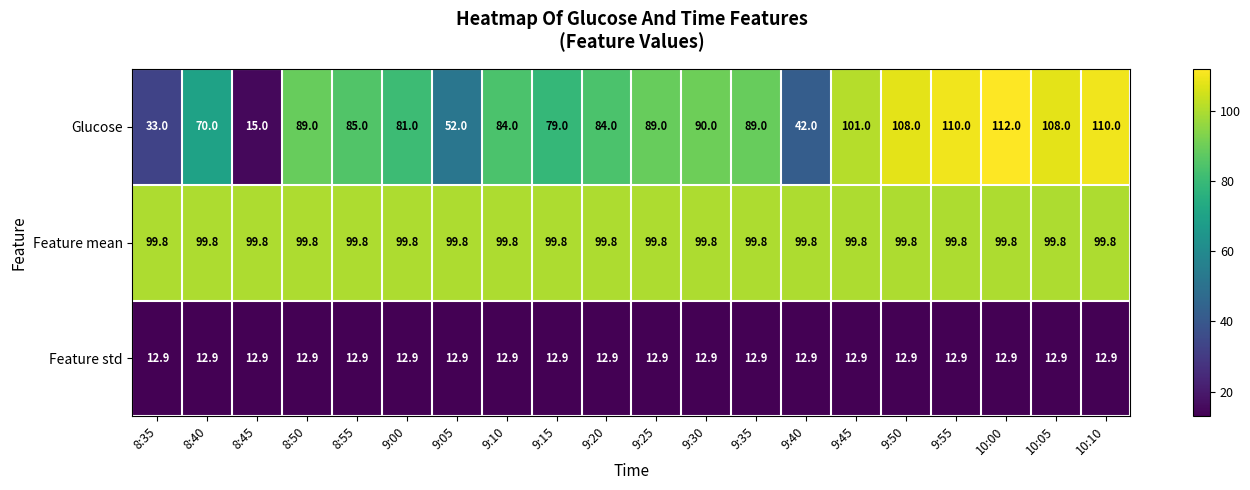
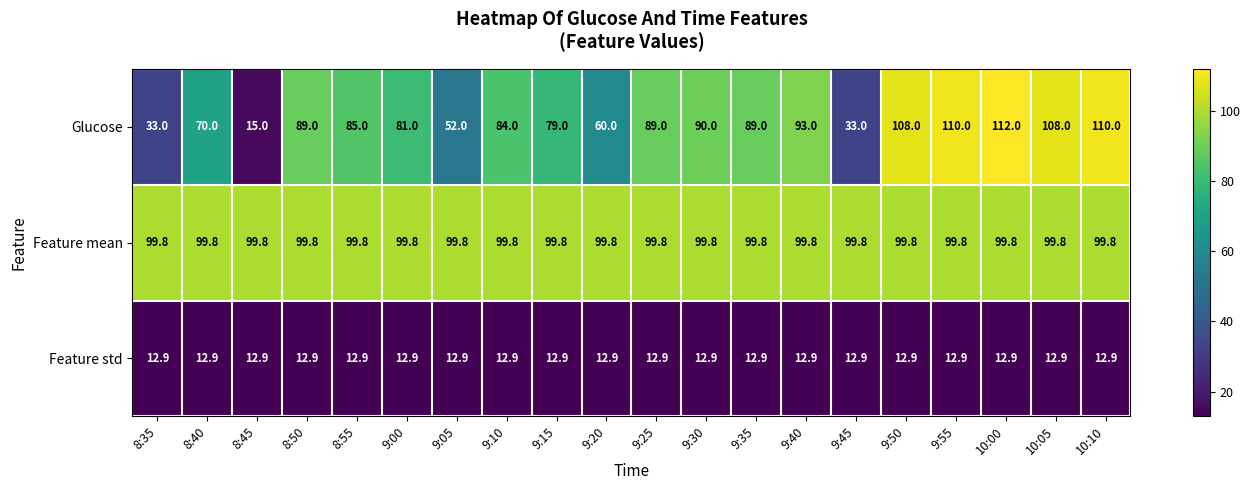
  {
    "Glucose": {
      "8:35": 33.0,
      "8:40": 70.0,
      "8:45": 15.0,
      "8:50": 89.0,
      "8:55": 85.0,
      "9:00": 81.0,
      "9:05": 52.0,
      "9:10": 84.0,
      "9:15": 79.0,
-     "9:20": 84.0,
+     "9:20": 60.0,
      "9:25": 89.0,
      "9:30": 90.0,
      "9:35": 89.0,
-     "9:40": 42.0,
-     "9:45": 101.0,
+     "9:40": 93.0,
+     "9:45": 33.0,
      "9:50": 108.0,
      "9:55": 110.0,
      "10:00": 112.0,
      "10:05": 108.0,
      "10:10": 110.0
    },
    "Feature mean": {
      "8:35": 99.8,
      "8:40": 99.8,
      "8:45": 99.8,
      "8:50": 99.8,
      "8:55": 99.8,
      "9:00": 99.8,
      "9:05": 99.8,
      "9:10": 99.8,
      "9:15": 99.8,
      "9:20": 99.8,
      "9:25": 99.8,
      "9:30": 99.8,
      "9:35": 99.8,
      "9:40": 99.8,
      "9:45": 99.8,
      "9:50": 99.8,
      "9:55": 99.8,
      "10:00": 99.8,
      "10:05": 99.8,
      "10:10": 99.8
    },
    "Feature std": {
      "8:35": 12.9,
      "8:40": 12.9,
      "8:45": 12.9,
      "8:50": 12.9,
      "8:55": 12.9,
      "9:00": 12.9,
      "9:05": 12.9,
      "9:10": 12.9,
      "9:15": 12.9,
      "9:20": 12.9,
      "9:25": 12.9,
      "9:30": 12.9,
      "9:35": 12.9,
      "9:40": 12.9,
      "9:45": 12.9,
      "9:50": 12.9,
      "9:55": 12.9,
      "10:00": 12.9,
      "10:05": 12.9,
      "10:10": 12.9
    }
  }
